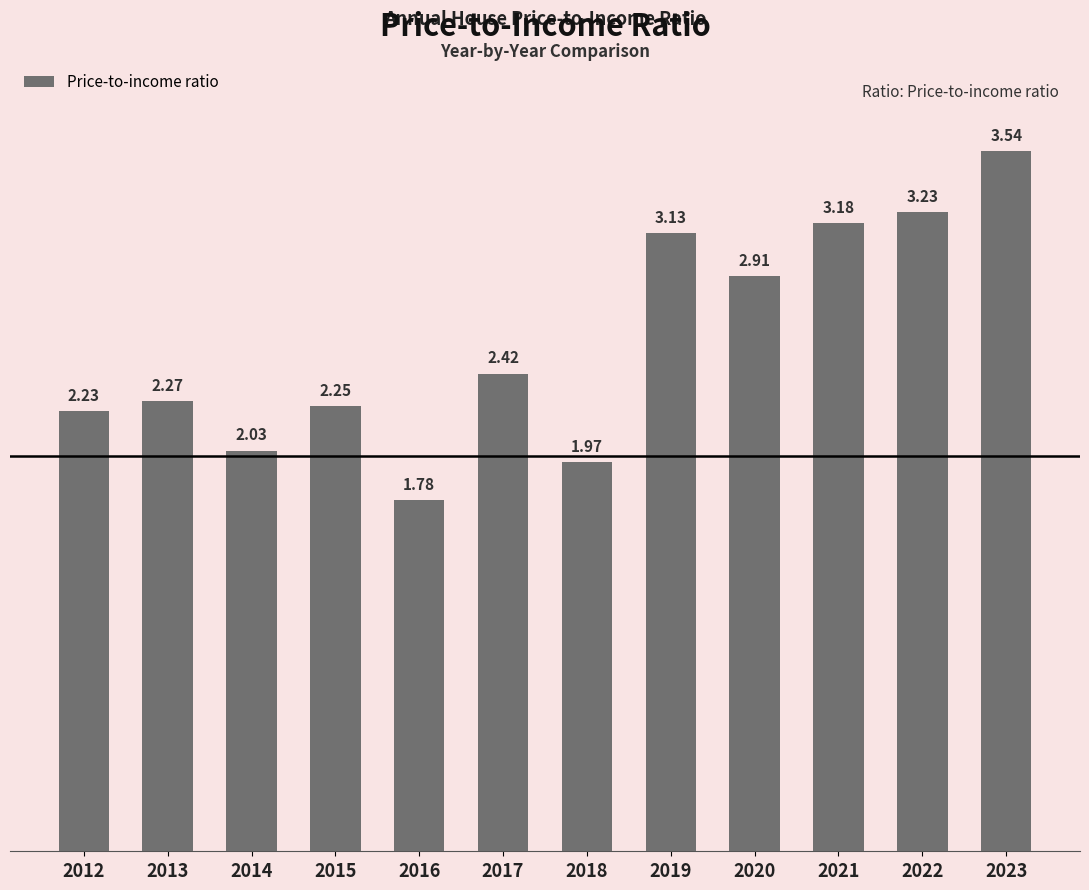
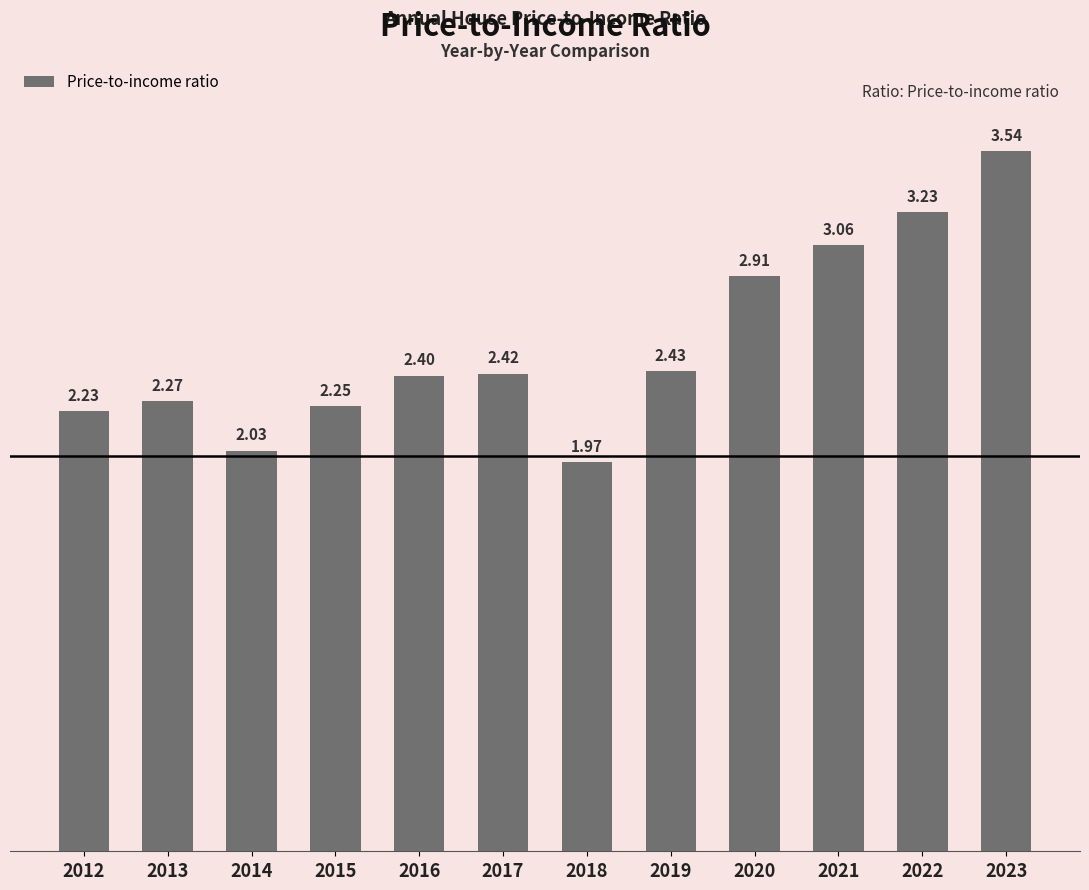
  {
    "2012": 2.23,
    "2013": 2.27,
    "2014": 2.03,
    "2015": 2.25,
-   "2016": 1.78,
+   "2016": 2.40,
    "2017": 2.42,
    "2018": 1.97,
-   "2019": 3.13,
+   "2019": 2.43,
    "2020": 2.91,
-   "2021": 3.18,
+   "2021": 3.06,
    "2022": 3.23,
    "2023": 3.54
  }
